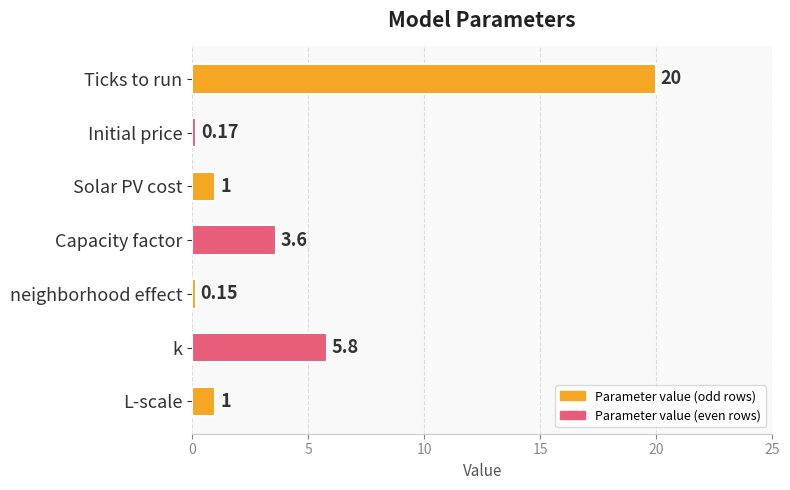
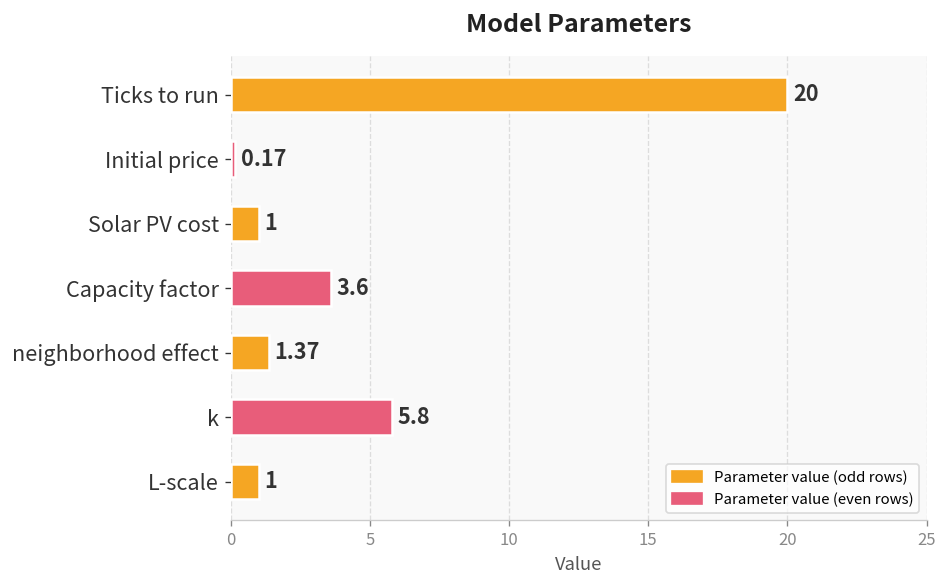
  {
    "Ticks to run": 20,
    "Initial price": 0.17,
    "Solar PV cost": 1,
    "Capacity factor": 3.6,
-   "neighborhood effect": 0.15,
+   "neighborhood effect": 1.37,
    "k": 5.8,
    "L-scale": 1
  }
